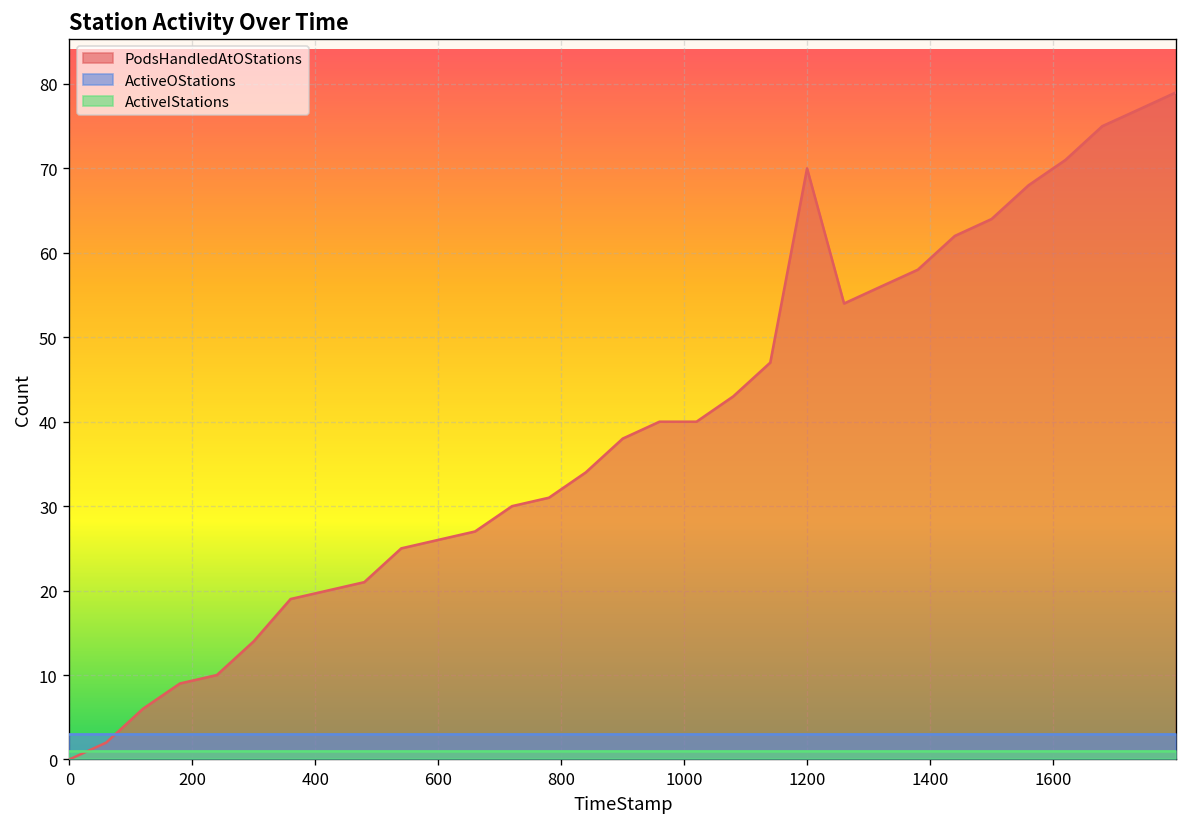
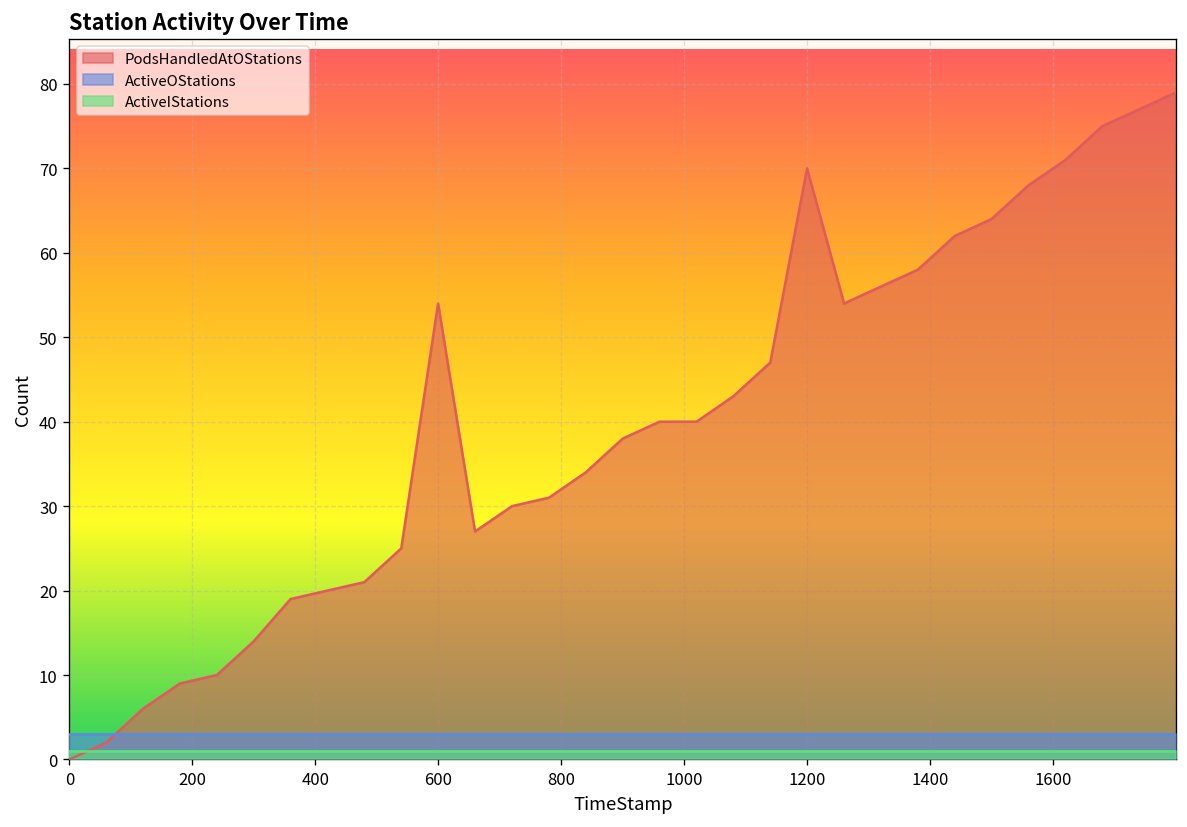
  {
    "PodsHandledAtOStations": {
      "0": 0,
-     "600": 26,
+     "600": 54,
      "1200": 70
    },
    "ActiveOStations": {
      "0": 3,
      "600": 3,
      "1200": 3
    },
    "ActiveIStations": {
      "0": 1,
      "600": 1,
      "1200": 1
    }
  }
